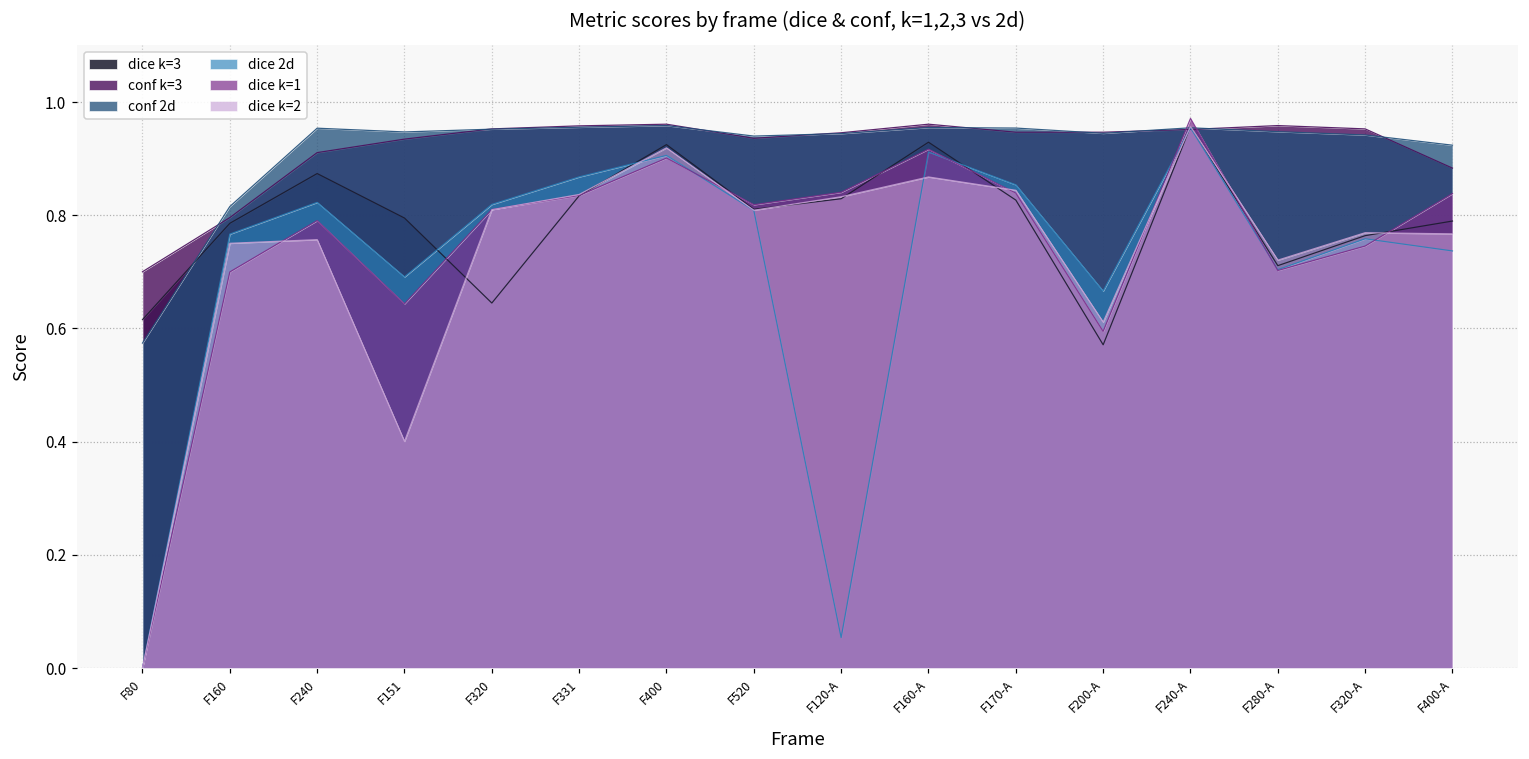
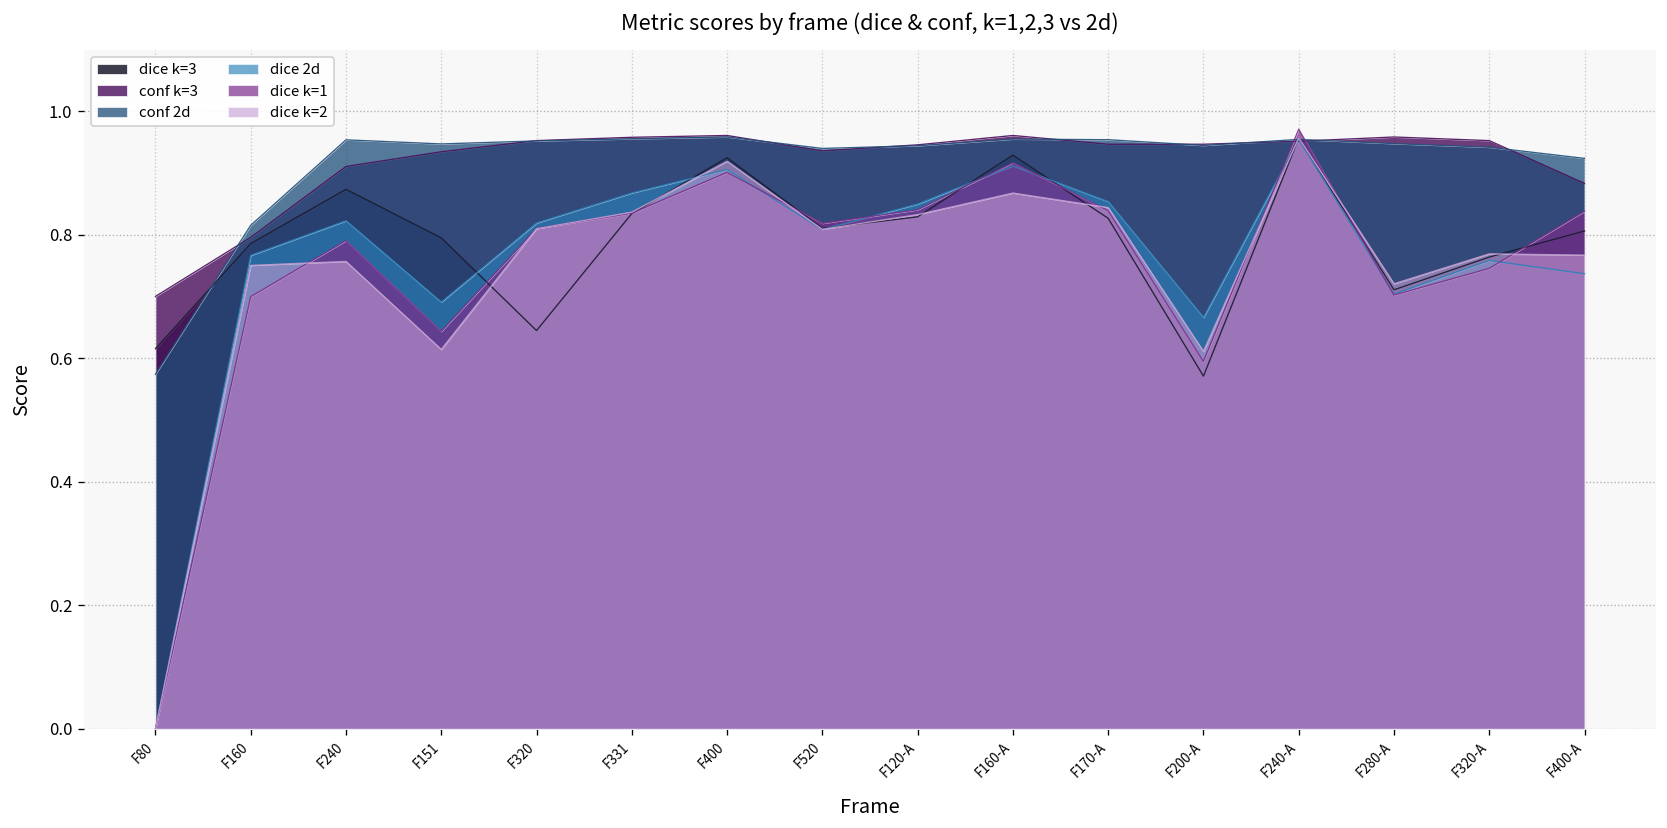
  {
    "dice k=3": {
      "F80": 0.62,
      "F160": 0.79,
      "F240": 0.87,
      "F151": 0.80,
      "F320": 0.64,
      "F400": 0.92,
      "F160-A": 0.93,
      "F170-A": 0.83,
      "F200-A": 0.57,
      "F280-A": 0.71,
      "F320-A": 0.76,
-     "F400-A": 0.79
+     "F400-A": 0.81
    },
    "conf k=3": {
      "F80": 0.70,
      "F160": 0.80,
      "F240": 0.91,
      "F151": 0.93,
      "F160-A": 0.96,
      "F170-A": 0.95,
      "F280-A": 0.96,
      "F320-A": 0.95,
      "F400-A": 0.88
    },
    "conf 2d": {
      "F80": 0.57,
      "F160": 0.82,
      "F240": 0.95,
      "F151": 0.95,
      "F160-A": 0.96,
      "F170-A": 0.95,
      "F280-A": 0.95,
      "F320-A": 0.94,
      "F400-A": 0.92
    },
    "dice 2d": {
      "F160": 0.77,
      "F240": 0.82,
      "F151": 0.69,
      "F320": 0.82,
      "F331": 0.87,
-     "F120-A": 0.05,
+     "F120-A": 0.85,
      "F170-A": 0.85,
      "F200-A": 0.67,
      "F320-A": 0.76,
      "F400-A": 0.74
    },
    "dice k=1": {
      "F160": 0.70,
      "F240": 0.79,
      "F151": 0.64,
      "F520": 0.82,
      "F120-A": 0.84,
      "F200-A": 0.59,
      "F240-A": 0.97,
      "F320-A": 0.75,
      "F400-A": 0.84
    },
    "dice k=2": {
      "F160": 0.75,
      "F240": 0.76,
-     "F151": 0.40,
+     "F151": 0.61,
      "F400": 0.92,
      "F160-A": 0.87,
      "F200-A": 0.61,
      "F280-A": 0.72,
      "F320-A": 0.77,
      "F400-A": 0.77
    }
  }
